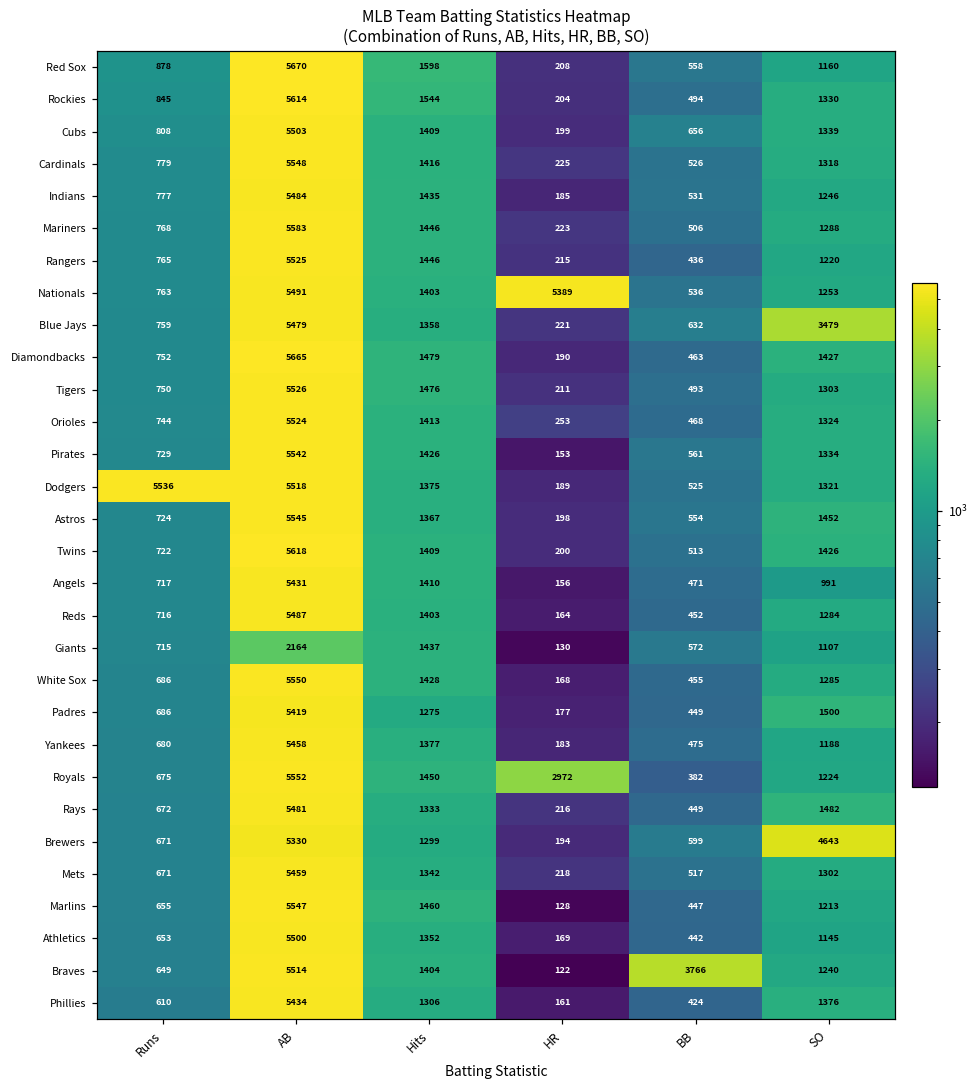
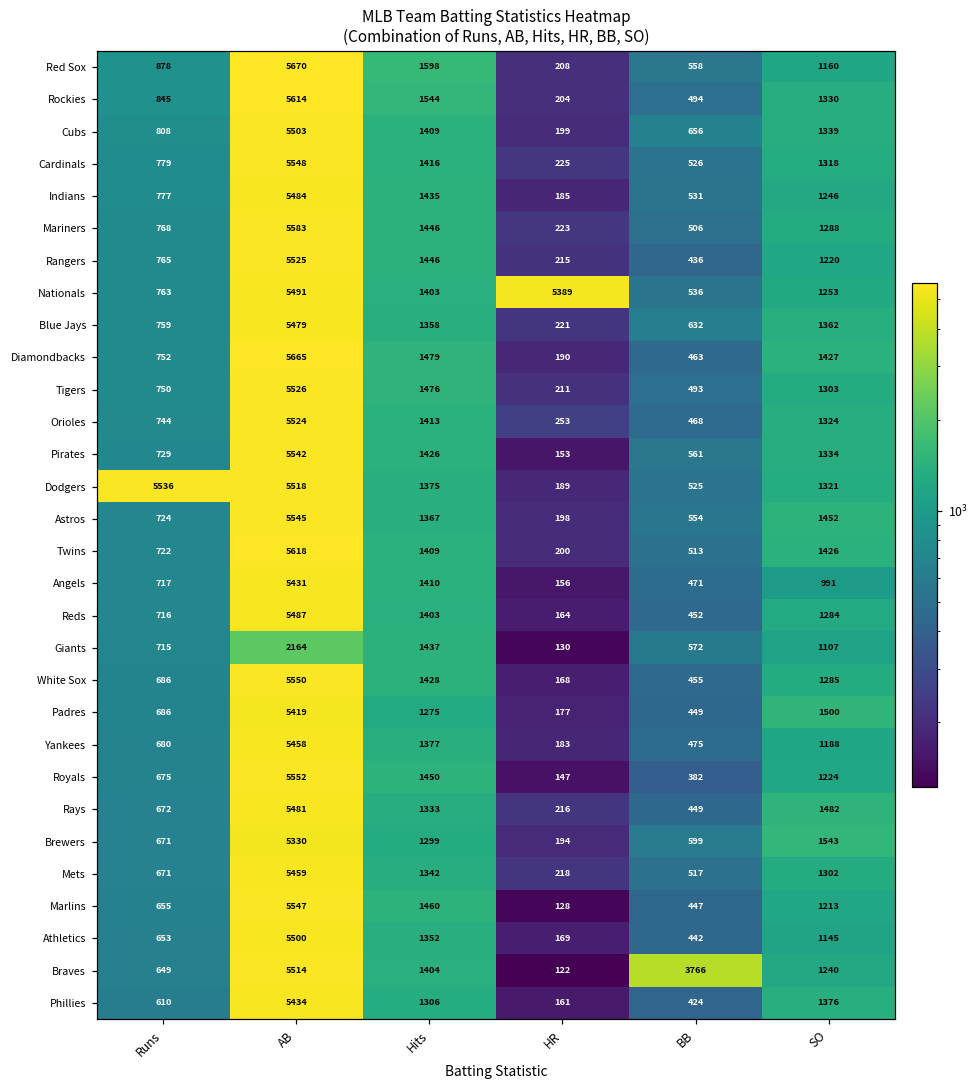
  {
    "Red Sox": {
      "Runs": 878,
      "AB": 5670,
      "Hits": 1598,
      "HR": 208,
      "BB": 558,
      "SO": 1160
    },
    "Rockies": {
      "Runs": 845,
      "AB": 5614,
      "Hits": 1544,
      "HR": 204,
      "BB": 494,
      "SO": 1330
    },
    "Cubs": {
      "Runs": 808,
      "AB": 5503,
      "Hits": 1409,
      "HR": 199,
      "BB": 656,
      "SO": 1339
    },
    "Cardinals": {
      "Runs": 779,
      "AB": 5548,
      "Hits": 1416,
      "HR": 225,
      "BB": 526,
      "SO": 1318
    },
    "Indians": {
      "Runs": 777,
      "AB": 5484,
      "Hits": 1435,
      "HR": 185,
      "BB": 531,
      "SO": 1246
    },
    "Mariners": {
      "Runs": 768,
      "AB": 5583,
      "Hits": 1446,
      "HR": 223,
      "BB": 506,
      "SO": 1288
    },
    "Rangers": {
      "Runs": 765,
      "AB": 5525,
      "Hits": 1446,
      "HR": 215,
      "BB": 436,
      "SO": 1220
    },
    "Nationals": {
      "Runs": 763,
      "AB": 5491,
      "Hits": 1403,
      "HR": 5389,
      "BB": 536,
      "SO": 1253
    },
    "Blue Jays": {
      "Runs": 759,
      "AB": 5479,
      "Hits": 1358,
      "HR": 221,
      "BB": 632,
-     "SO": 3479
+     "SO": 1362
    },
    "Diamondbacks": {
      "Runs": 752,
      "AB": 5665,
      "Hits": 1479,
      "HR": 190,
      "BB": 463,
      "SO": 1427
    },
    "Tigers": {
      "Runs": 750,
      "AB": 5526,
      "Hits": 1476,
      "HR": 211,
      "BB": 493,
      "SO": 1303
    },
    "Orioles": {
      "Runs": 744,
      "AB": 5524,
      "Hits": 1413,
      "HR": 253,
      "BB": 468,
      "SO": 1324
    },
    "Pirates": {
      "Runs": 729,
      "AB": 5542,
      "Hits": 1426,
      "HR": 153,
      "BB": 561,
      "SO": 1334
    },
    "Dodgers": {
      "Runs": 5536,
      "AB": 5518,
      "Hits": 1375,
      "HR": 189,
      "BB": 525,
      "SO": 1321
    },
    "Astros": {
      "Runs": 724,
      "AB": 5545,
      "Hits": 1367,
      "HR": 198,
      "BB": 554,
      "SO": 1452
    },
    "Twins": {
      "Runs": 722,
      "AB": 5618,
      "Hits": 1409,
      "HR": 200,
      "BB": 513,
      "SO": 1426
    },
    "Angels": {
      "Runs": 717,
      "AB": 5431,
      "Hits": 1410,
      "HR": 156,
      "BB": 471,
      "SO": 991
    },
    "Reds": {
      "Runs": 716,
      "AB": 5487,
      "Hits": 1403,
      "HR": 164,
      "BB": 452,
      "SO": 1284
    },
    "Giants": {
      "Runs": 715,
      "AB": 2164,
      "Hits": 1437,
      "HR": 130,
      "BB": 572,
      "SO": 1107
    },
    "White Sox": {
      "Runs": 686,
      "AB": 5550,
      "Hits": 1428,
      "HR": 168,
      "BB": 455,
      "SO": 1285
    },
    "Padres": {
      "Runs": 686,
      "AB": 5419,
      "Hits": 1275,
      "HR": 177,
      "BB": 449,
      "SO": 1500
    },
    "Yankees": {
      "Runs": 680,
      "AB": 5458,
      "Hits": 1377,
      "HR": 183,
      "BB": 475,
      "SO": 1188
    },
    "Royals": {
      "Runs": 675,
      "AB": 5552,
      "Hits": 1450,
-     "HR": 2972,
+     "HR": 147,
      "BB": 382,
      "SO": 1224
    },
    "Rays": {
      "Runs": 672,
      "AB": 5481,
      "Hits": 1333,
      "HR": 216,
      "BB": 449,
      "SO": 1482
    },
    "Brewers": {
      "Runs": 671,
      "AB": 5330,
      "Hits": 1299,
      "HR": 194,
      "BB": 599,
-     "SO": 4643
+     "SO": 1543
    },
    "Mets": {
      "Runs": 671,
      "AB": 5459,
      "Hits": 1342,
      "HR": 218,
      "BB": 517,
      "SO": 1302
    },
    "Marlins": {
      "Runs": 655,
      "AB": 5547,
      "Hits": 1460,
      "HR": 128,
      "BB": 447,
      "SO": 1213
    },
    "Athletics": {
      "Runs": 653,
      "AB": 5500,
      "Hits": 1352,
      "HR": 169,
      "BB": 442,
      "SO": 1145
    },
    "Braves": {
      "Runs": 649,
      "AB": 5514,
      "Hits": 1404,
      "HR": 122,
      "BB": 3766,
      "SO": 1240
    },
    "Phillies": {
      "Runs": 610,
      "AB": 5434,
      "Hits": 1306,
      "HR": 161,
      "BB": 424,
      "SO": 1376
    }
  }
